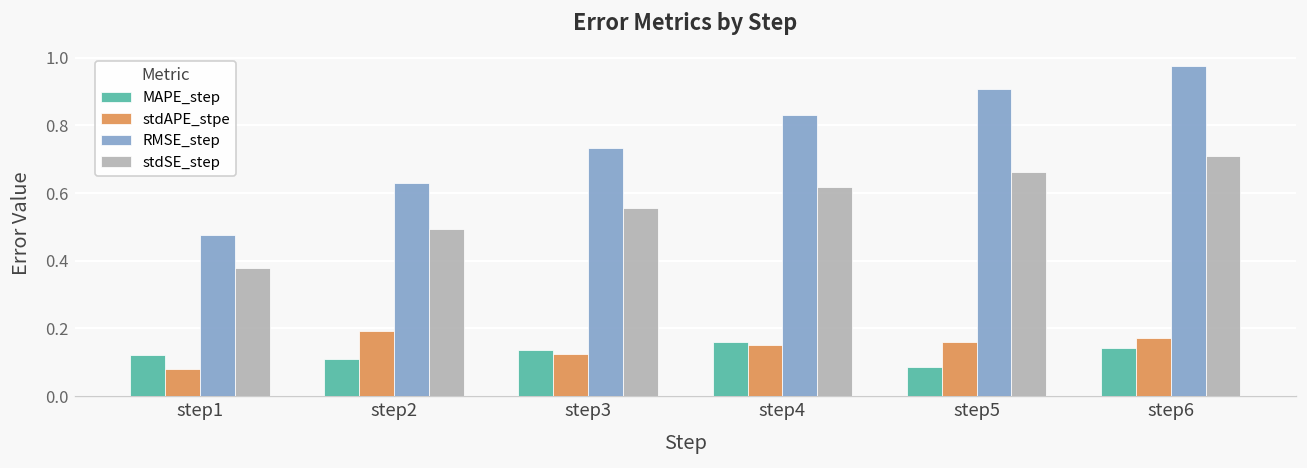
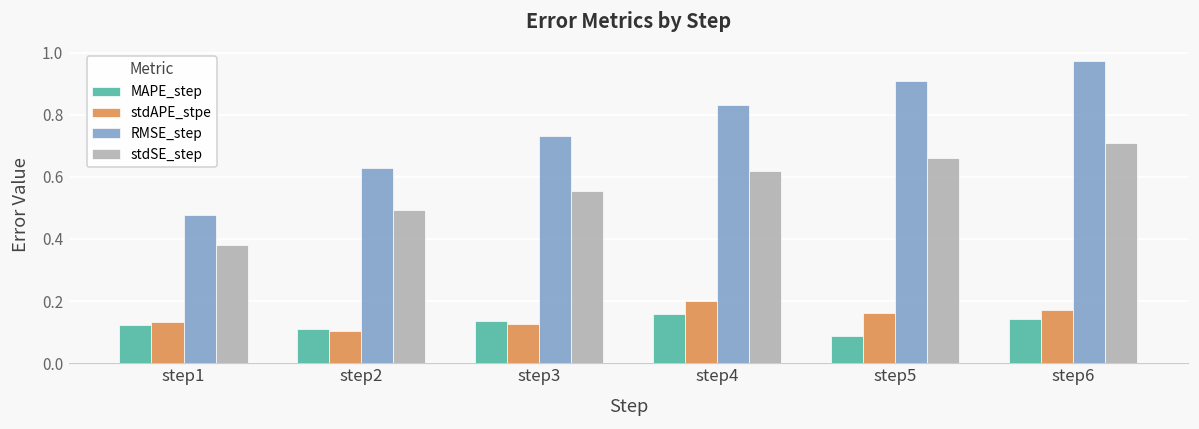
  {
    "MAPE_step": {
      "step1": 0.12,
      "step2": 0.11,
      "step3": 0.14,
      "step4": 0.16,
      "step5": 0.09,
      "step6": 0.14
    },
    "stdAPE_stpe": {
-     "step1": 0.08,
-     "step2": 0.19,
+     "step1": 0.13,
+     "step2": 0.10,
      "step3": 0.12,
-     "step4": 0.15,
+     "step4": 0.20,
      "step5": 0.16,
      "step6": 0.17
    }
  }
